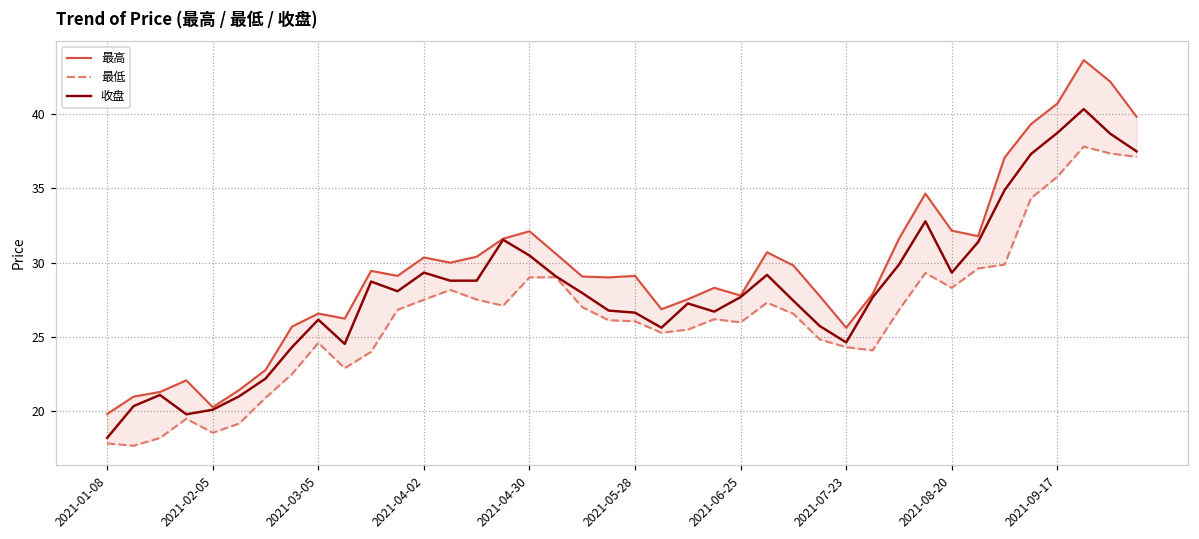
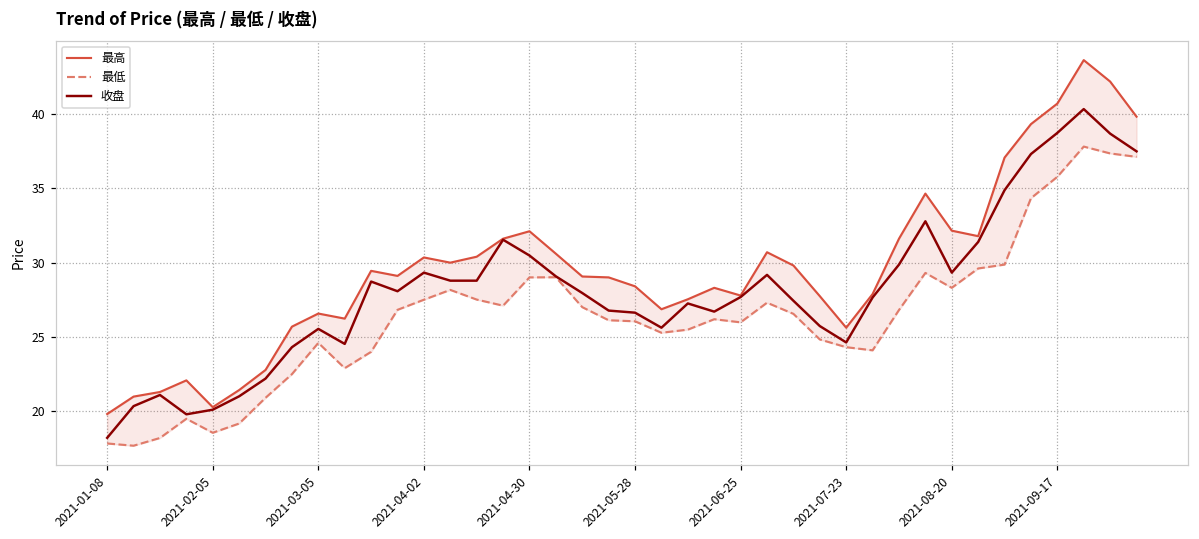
  {
    "最高": {
      "2021-01-08": 19.8,
      "2021-03-05": 26.6,
      "2021-04-02": 30.3,
      "2021-04-30": 32.1,
-     "2021-05-28": 29.1,
+     "2021-05-28": 28.4,
      "2021-07-23": 25.6,
      "2021-08-20": 32.1,
      "2021-09-17": 40.7
    },
    "最低": {
      "2021-01-08": 17.8,
      "2021-02-05": 18.6,
      "2021-03-05": 24.6,
      "2021-04-02": 27.5,
      "2021-04-30": 29.0,
      "2021-05-28": 26.1,
      "2021-06-25": 26.0,
      "2021-07-23": 24.3,
      "2021-08-20": 28.3,
      "2021-09-17": 35.8
    },
    "收盘": {
      "2021-01-08": 18.2,
-     "2021-03-05": 26.2,
+     "2021-03-05": 25.5,
      "2021-04-02": 29.3,
      "2021-04-30": 30.5,
      "2021-05-28": 26.6,
      "2021-07-23": 24.6,
      "2021-08-20": 29.3,
      "2021-09-17": 38.7
    }
  }
